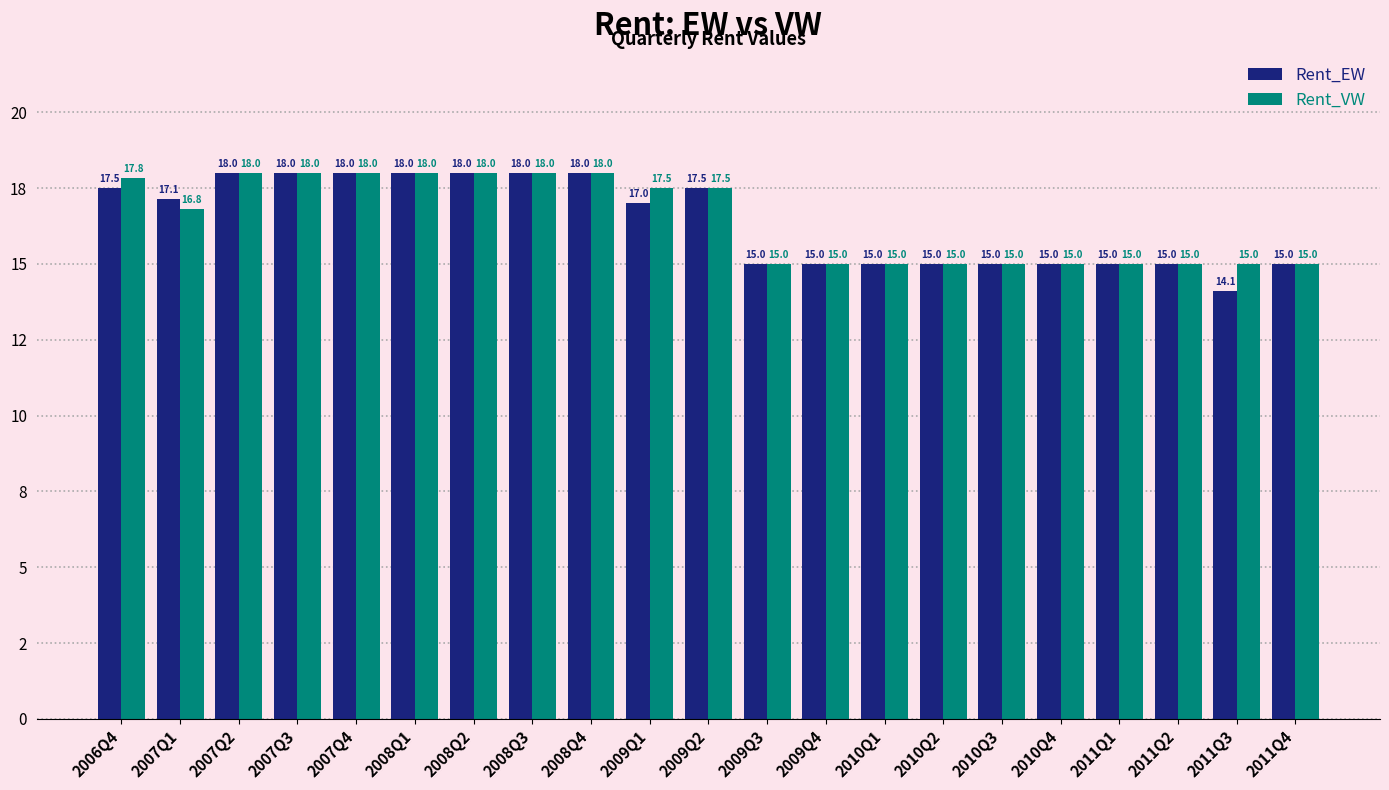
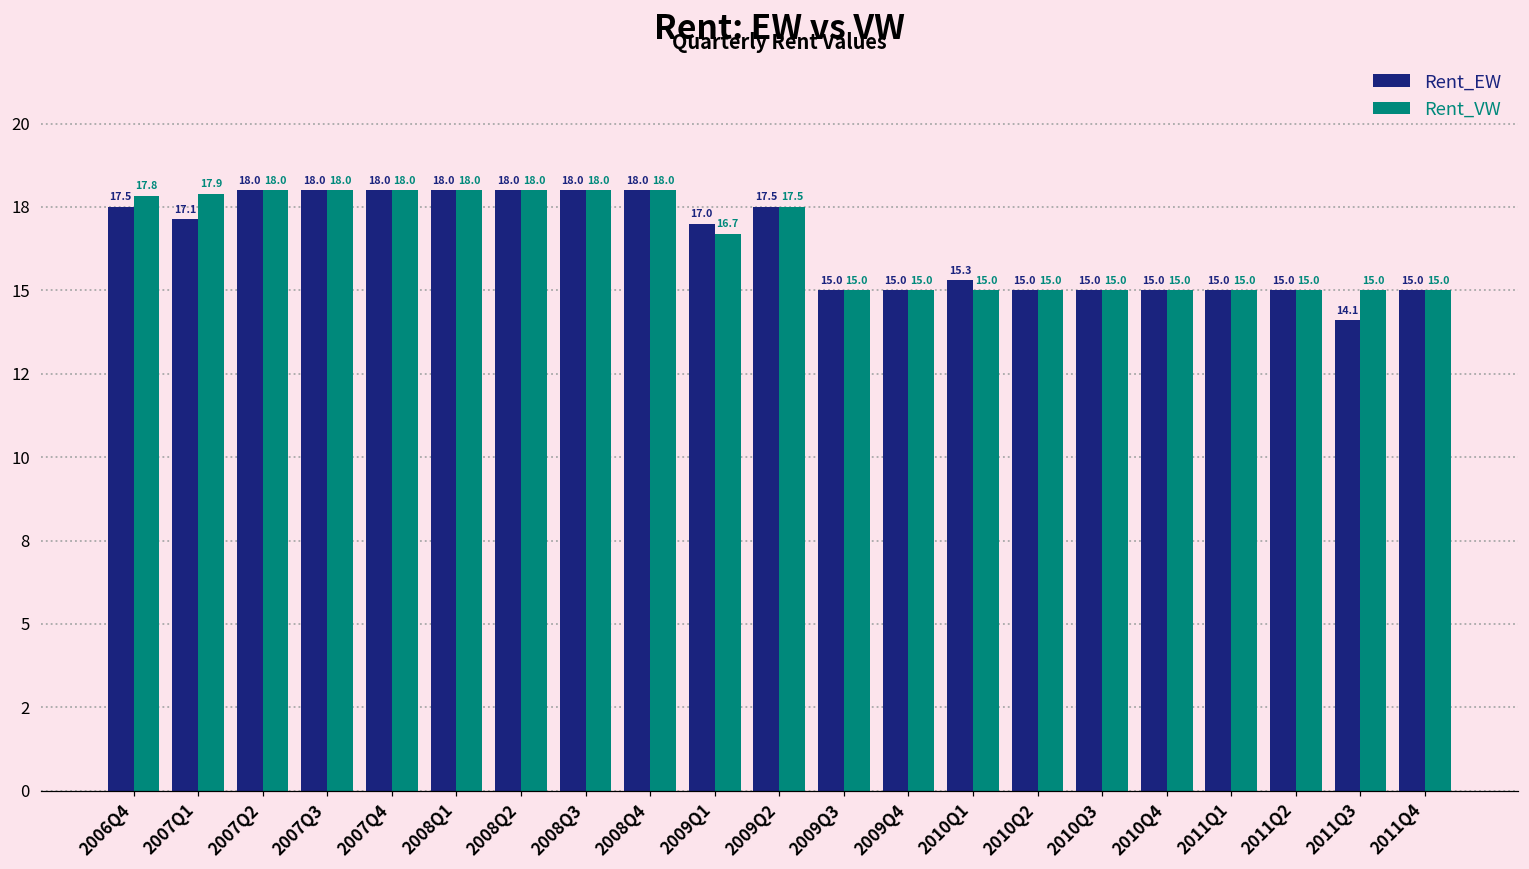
  {
    "Rent_EW": {
      "2006Q4": 17.5,
      "2007Q1": 17.1,
      "2007Q2": 18.0,
      "2007Q3": 18.0,
      "2007Q4": 18.0,
      "2008Q1": 18.0,
      "2008Q2": 18.0,
      "2008Q3": 18.0,
      "2008Q4": 18.0,
      "2009Q1": 17.0,
      "2009Q2": 17.5,
      "2009Q3": 15.0,
      "2009Q4": 15.0,
-     "2010Q1": 15.0,
+     "2010Q1": 15.3,
      "2010Q2": 15.0,
      "2010Q3": 15.0,
      "2010Q4": 15.0,
      "2011Q1": 15.0,
      "2011Q2": 15.0,
      "2011Q3": 14.1,
      "2011Q4": 15.0
    },
    "Rent_VW": {
      "2006Q4": 17.8,
-     "2007Q1": 16.8,
+     "2007Q1": 17.9,
      "2007Q2": 18.0,
      "2007Q3": 18.0,
      "2007Q4": 18.0,
      "2008Q1": 18.0,
      "2008Q2": 18.0,
      "2008Q3": 18.0,
      "2008Q4": 18.0,
-     "2009Q1": 17.5,
+     "2009Q1": 16.7,
      "2009Q2": 17.5,
      "2009Q3": 15.0,
      "2009Q4": 15.0,
      "2010Q1": 15.0,
      "2010Q2": 15.0,
      "2010Q3": 15.0,
      "2010Q4": 15.0,
      "2011Q1": 15.0,
      "2011Q2": 15.0,
      "2011Q3": 15.0,
      "2011Q4": 15.0
    }
  }
